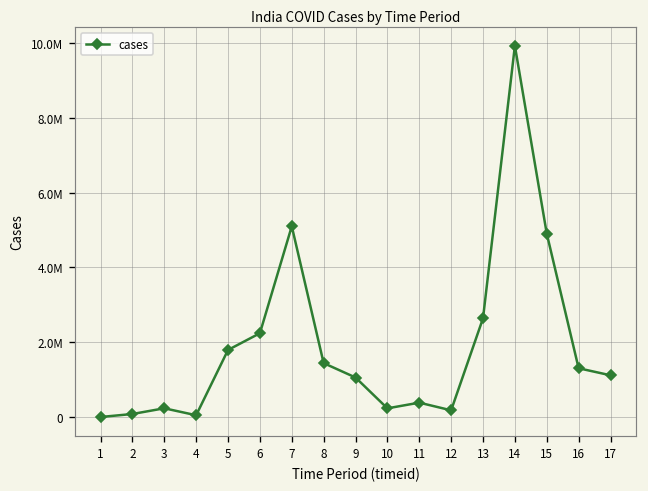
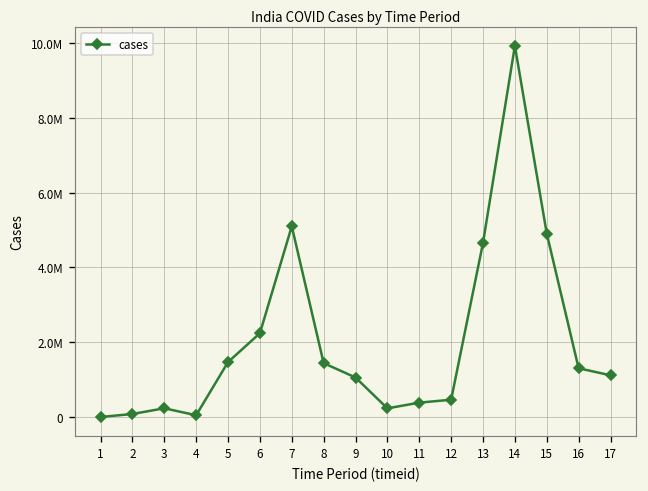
  {
    "1": 0,
    "2": 100000,
    "3": 200000,
    "4": 0,
-   "5": 1800000,
+   "5": 1500000,
    "6": 2200000,
    "7": 5100000,
    "8": 1400000,
    "9": 1100000,
    "10": 200000,
    "11": 400000,
-   "12": 200000,
-   "13": 2600000,
+   "12": 500000,
+   "13": 4700000,
    "14": 9900000,
    "15": 4900000,
    "16": 1300000,
    "17": 1100000
  }
